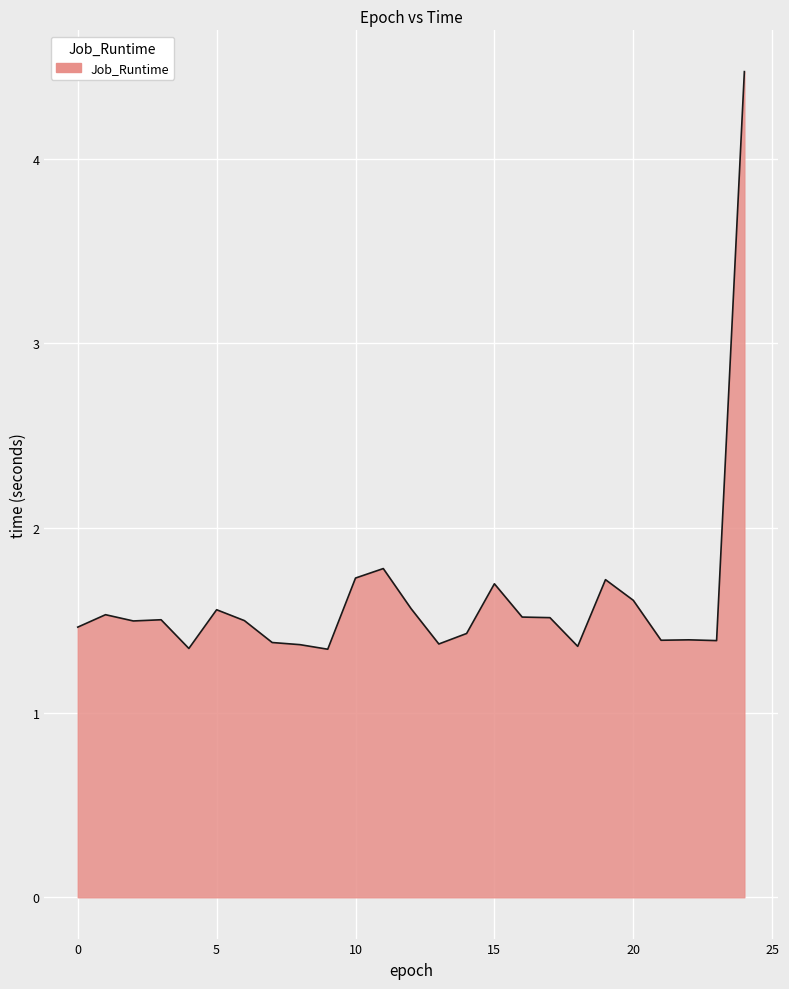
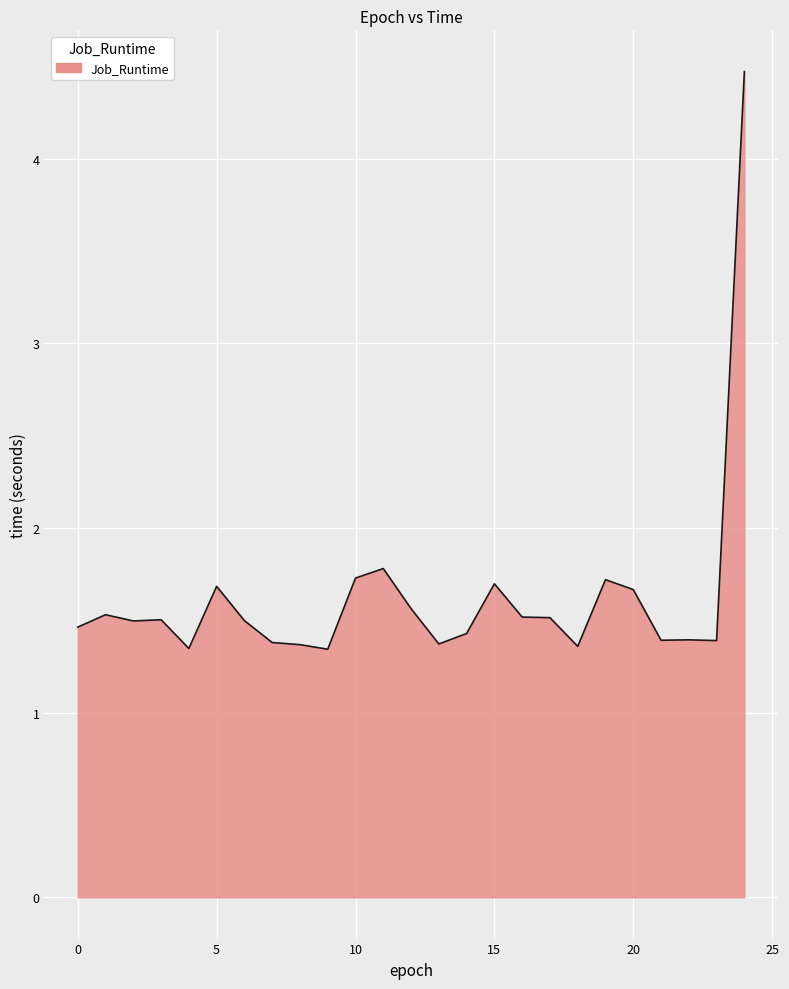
  {
    "0": 1.46,
-   "5": 1.56,
+   "5": 1.68,
    "10": 1.73,
    "15": 1.70,
-   "20": 1.61
+   "20": 1.67
  }
